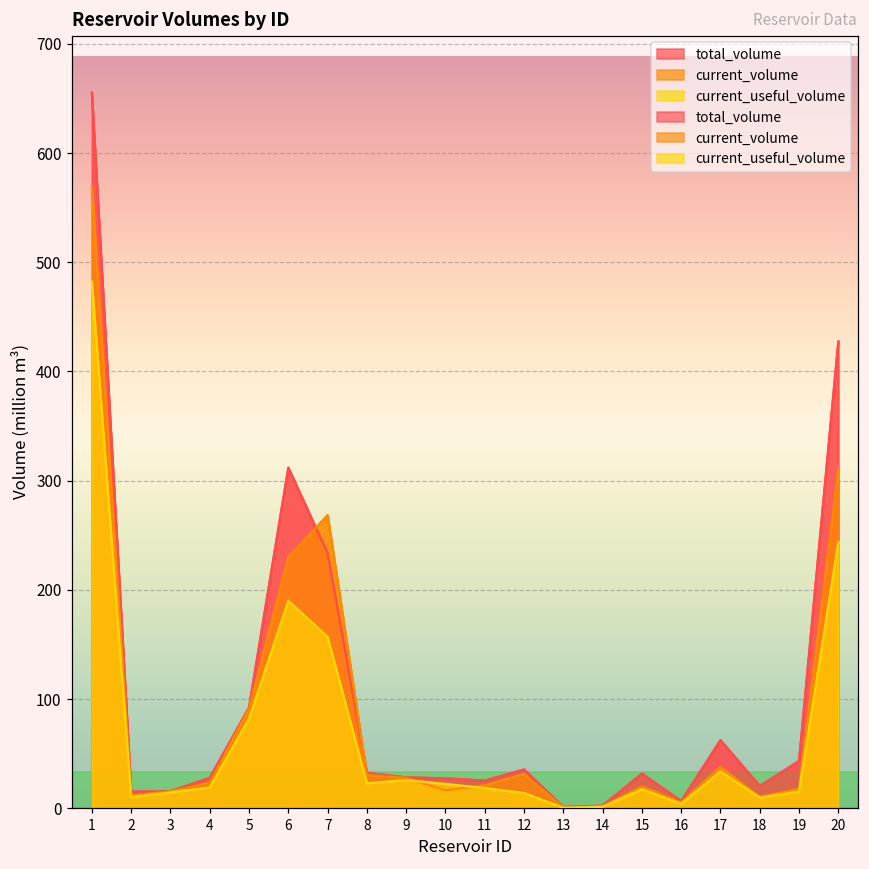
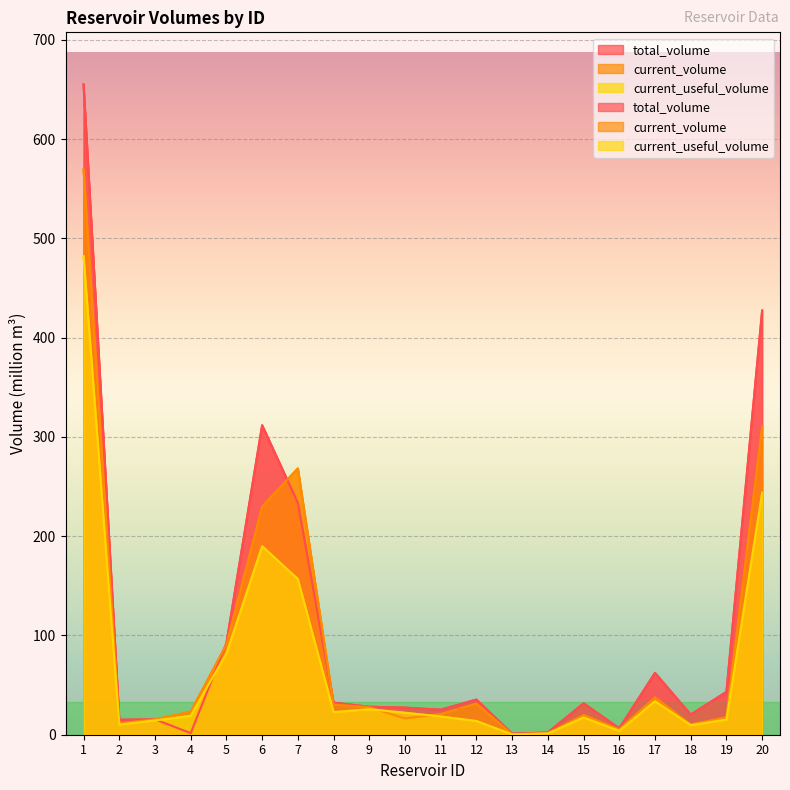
  {
    "total_volume": {
      "1": 660,
      "2": 20,
-     "4": 30,
+     "4": 0,
      "6": 310,
      "7": 230,
      "10": 30,
      "11": 30,
      "12": 40,
      "15": 30,
      "17": 60,
      "18": 20,
      "19": 40,
      "20": 430
    },
    "current_volume": {
      "1": 570,
      "4": 20,
      "6": 230,
      "7": 270,
      "10": 20,
      "12": 30,
      "17": 40,
      "20": 310
    },
    "current_useful_volume": {
      "1": 480,
      "4": 20,
      "5": 80,
      "6": 190,
      "7": 160,
      "8": 20,
      "10": 20,
      "12": 10,
      "17": 30,
      "20": 240
    }
  }
